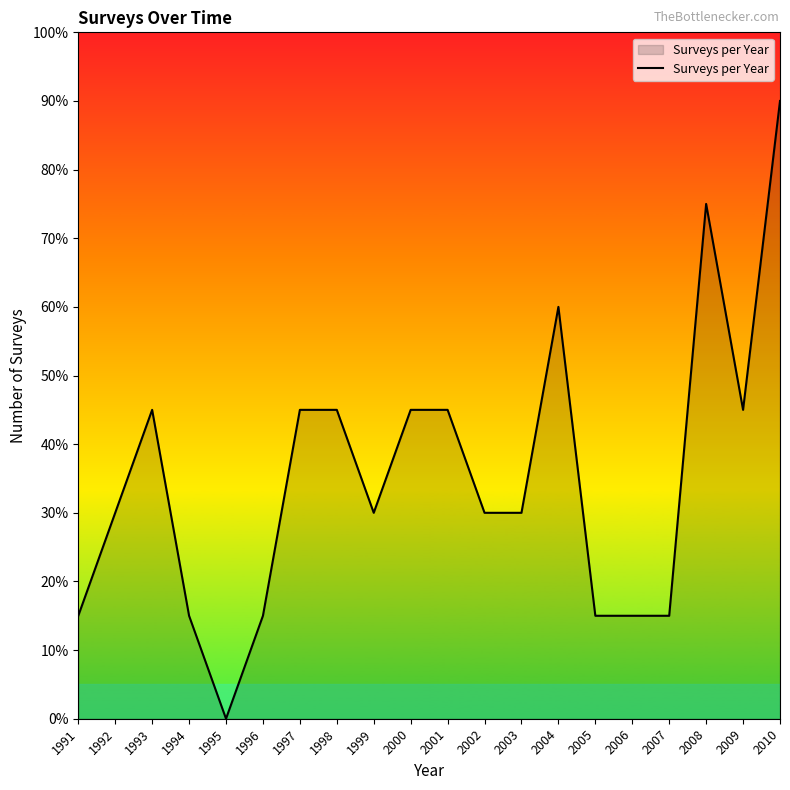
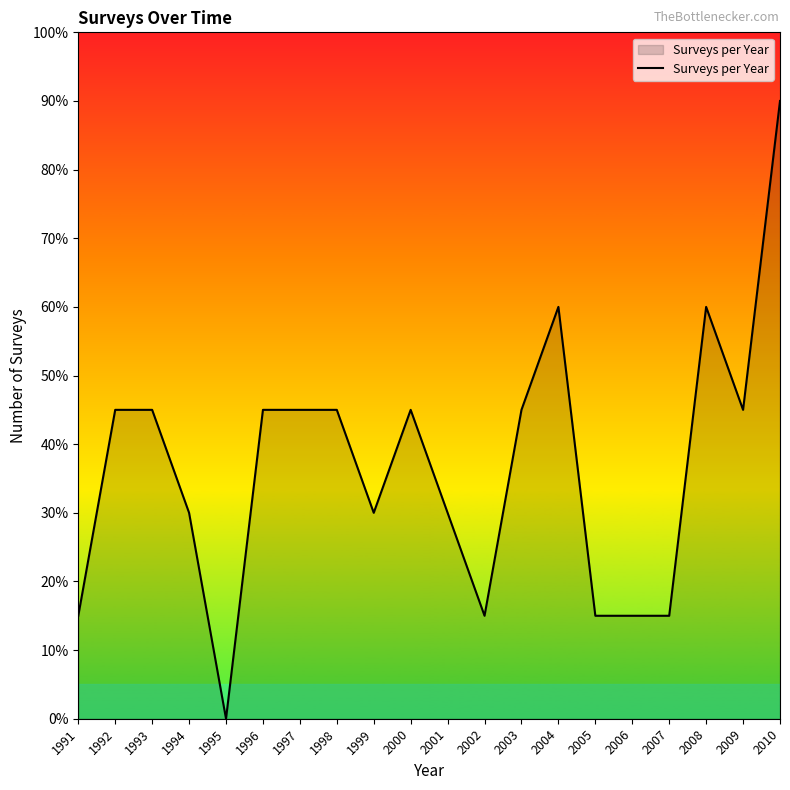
  {
    "Surveys per Year": {
      "1991": "15%",
-     "1992": "30%",
+     "1992": "45%",
      "1993": "45%",
-     "1994": "15%",
+     "1994": "30%",
      "1995": "0%",
-     "1996": "15%",
+     "1996": "45%",
      "1997": "45%",
      "1998": "45%",
      "1999": "30%",
      "2000": "45%",
-     "2001": "45%",
-     "2002": "30%",
-     "2003": "30%",
+     "2001": "30%",
+     "2002": "15%",
+     "2003": "45%",
      "2004": "60%",
      "2005": "15%",
      "2006": "15%",
      "2007": "15%",
-     "2008": "75%",
+     "2008": "60%",
      "2009": "45%",
      "2010": "90%"
    }
  }
